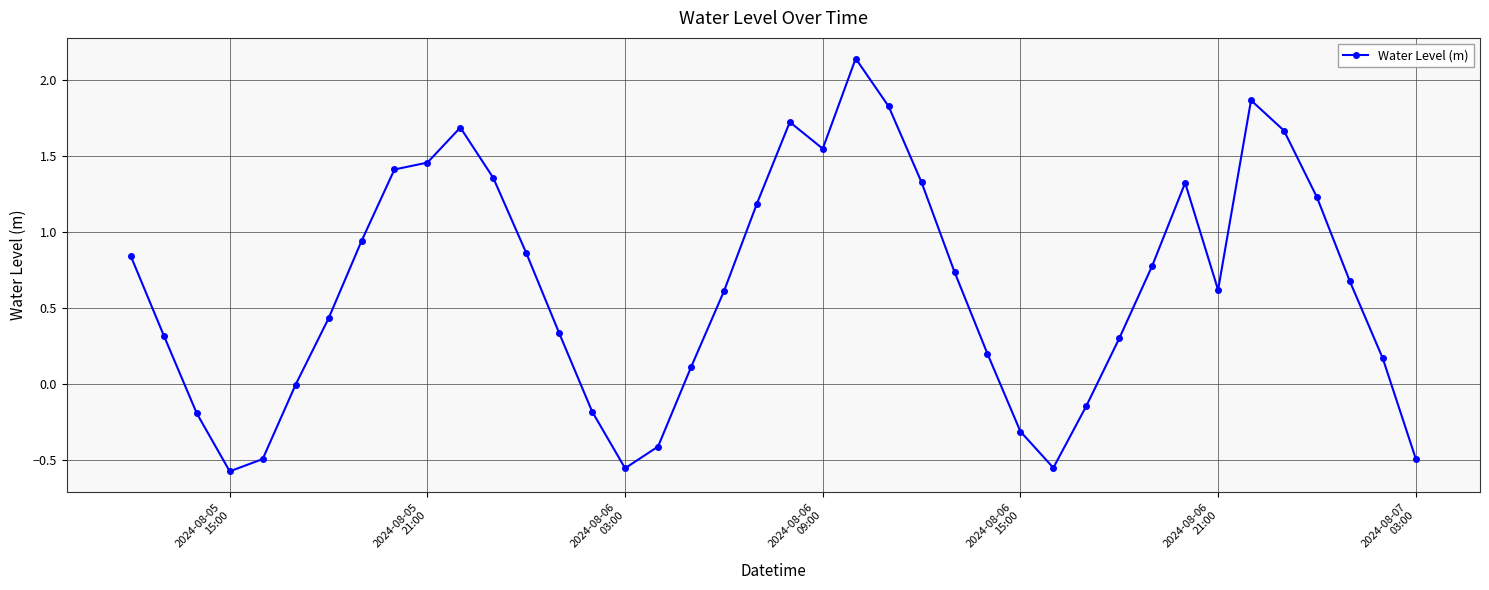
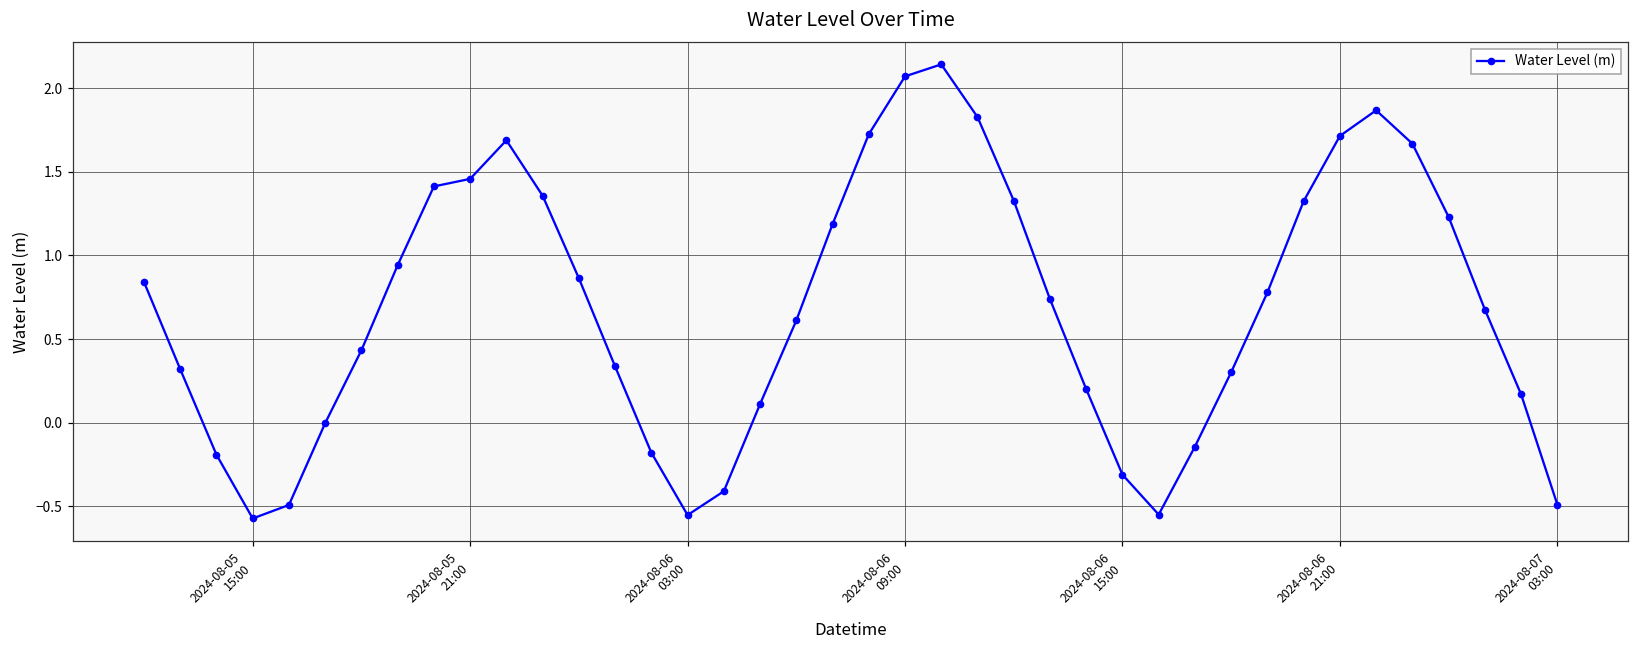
  {
    "2024-08-05 15:00": -0.57,
    "2024-08-05 21:00": 1.46,
    "2024-08-06 03:00": -0.55,
-   "2024-08-06 09:00": 1.55,
+   "2024-08-06 09:00": 2.07,
    "2024-08-06 15:00": -0.31,
-   "2024-08-06 21:00": 0.62,
+   "2024-08-06 21:00": 1.72,
    "2024-08-07 03:00": -0.49
  }
